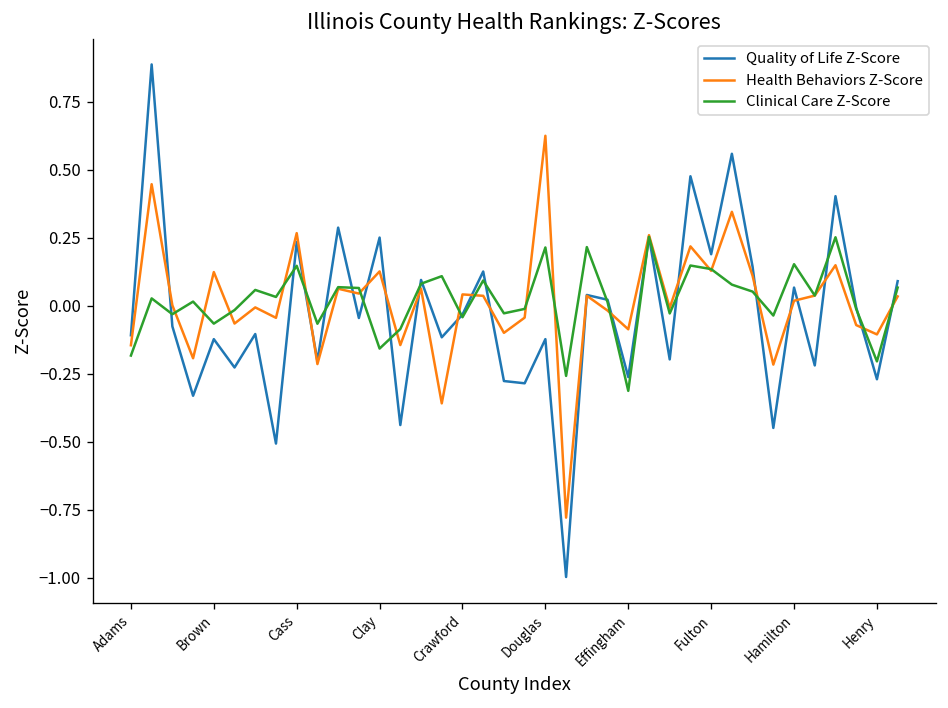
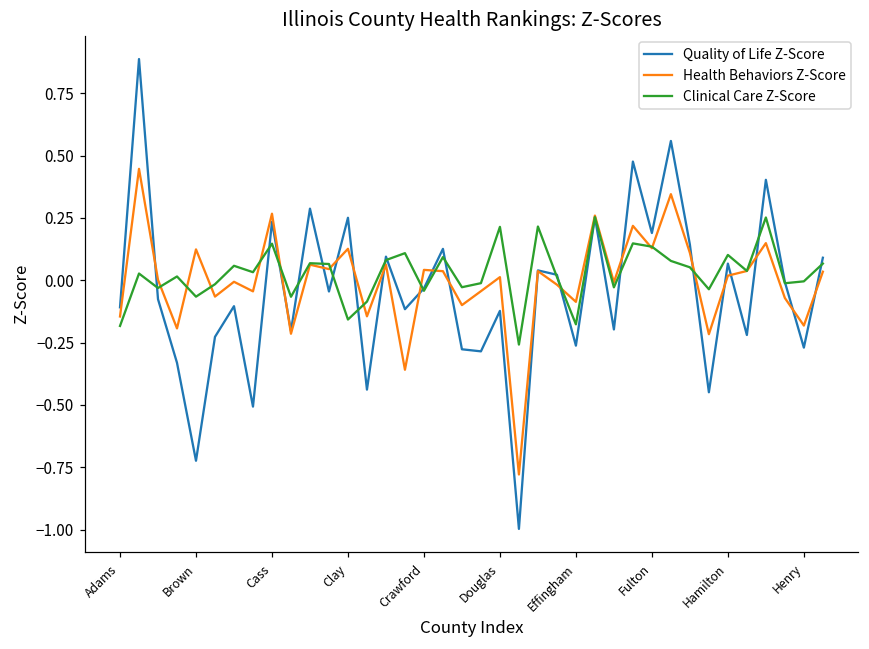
  {
    "Quality of Life Z-Score": {
      "Adams": -0.11,
-     "Brown": -0.12,
+     "Brown": -0.72,
      "Cass": 0.23,
      "Clay": 0.25,
      "Douglas": -0.12,
      "Effingham": -0.26,
      "Fulton": 0.19,
      "Hamilton": 0.07,
      "Henry": -0.27
    },
    "Health Behaviors Z-Score": {
      "Adams": -0.15,
      "Brown": 0.12,
      "Cass": 0.27,
      "Clay": 0.13,
      "Crawford": 0.04,
-     "Douglas": 0.62,
+     "Douglas": 0.01,
      "Effingham": -0.09,
      "Hamilton": 0.02,
-     "Henry": -0.11
+     "Henry": -0.18
    },
    "Clinical Care Z-Score": {
      "Adams": -0.18,
      "Brown": -0.07,
      "Cass": 0.15,
      "Clay": -0.16,
      "Douglas": 0.21,
-     "Effingham": -0.31,
-     "Hamilton": 0.15,
-     "Henry": -0.20
+     "Effingham": -0.18,
+     "Hamilton": 0.10,
+     "Henry": 0.00
    }
  }
